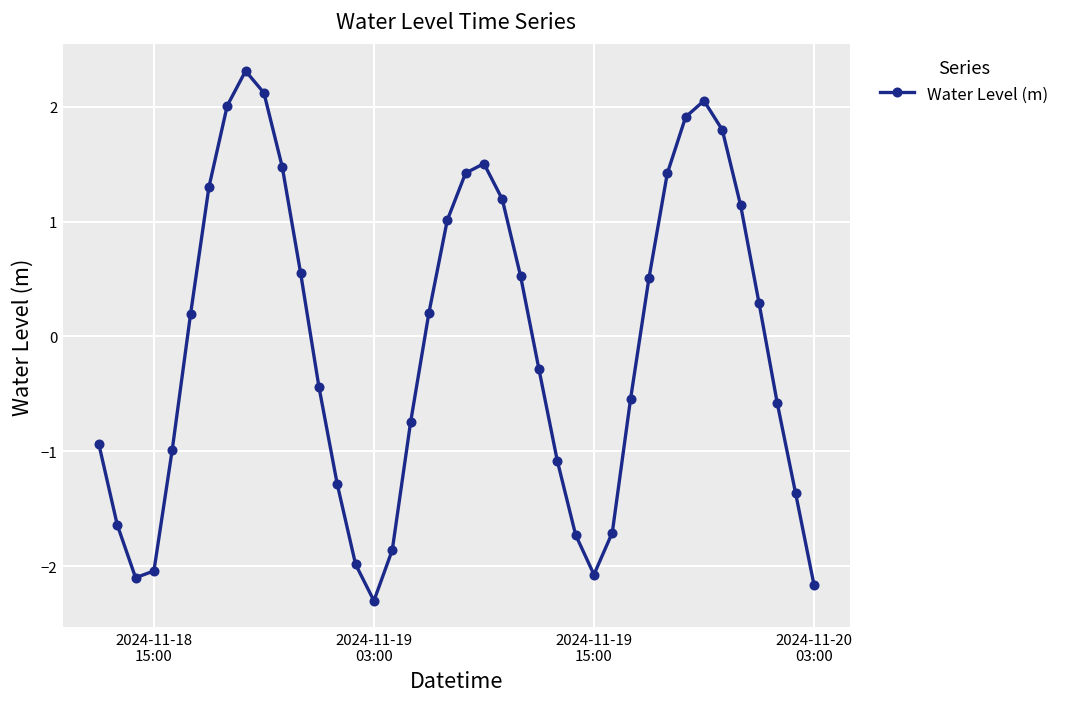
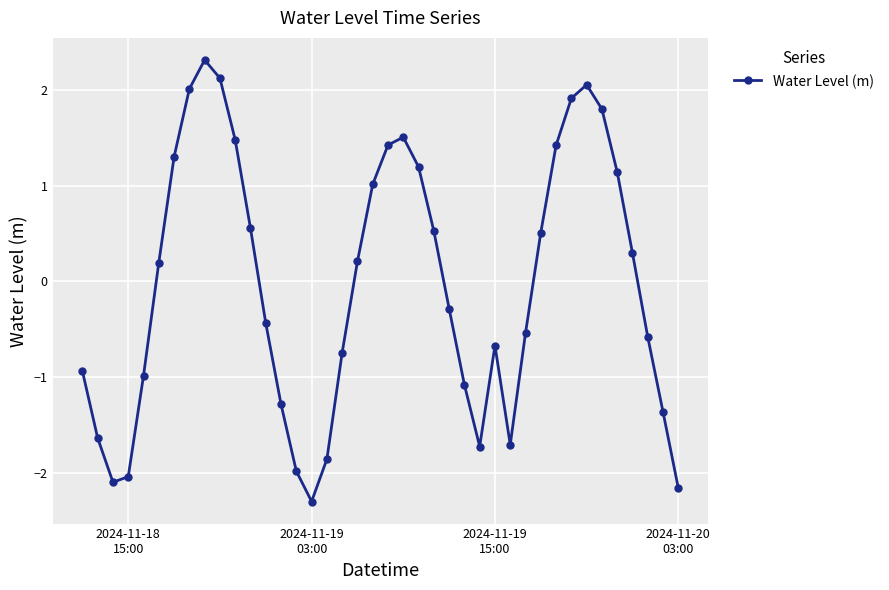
  {
    "2024-11-18 15:00": -2.0,
    "2024-11-19 03:00": -2.3,
-   "2024-11-19 15:00": -2.1,
+   "2024-11-19 15:00": -0.7,
    "2024-11-20 03:00": -2.2
  }
